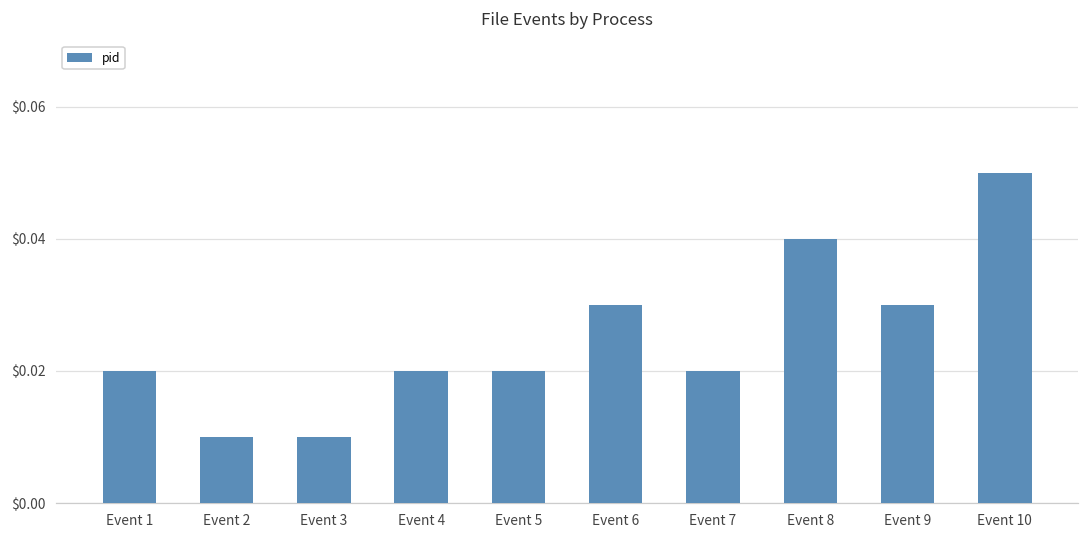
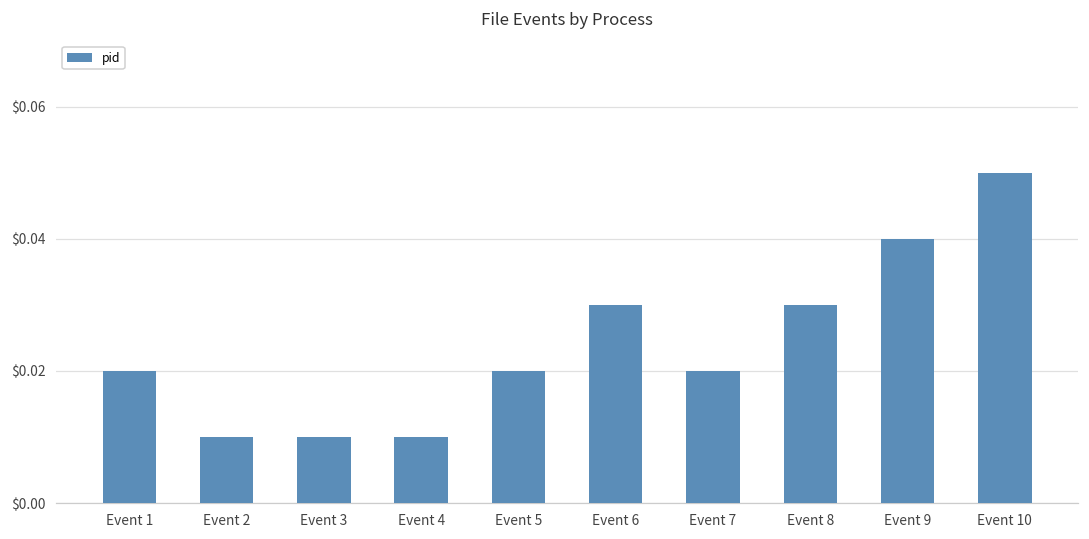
  {
    "Event 1": "$0.02",
    "Event 2": "$0.01",
    "Event 3": "$0.01",
-   "Event 4": "$0.02",
+   "Event 4": "$0.01",
    "Event 5": "$0.02",
    "Event 6": "$0.03",
    "Event 7": "$0.02",
-   "Event 8": "$0.04",
-   "Event 9": "$0.03",
+   "Event 8": "$0.03",
+   "Event 9": "$0.04",
    "Event 10": "$0.05"
  }
